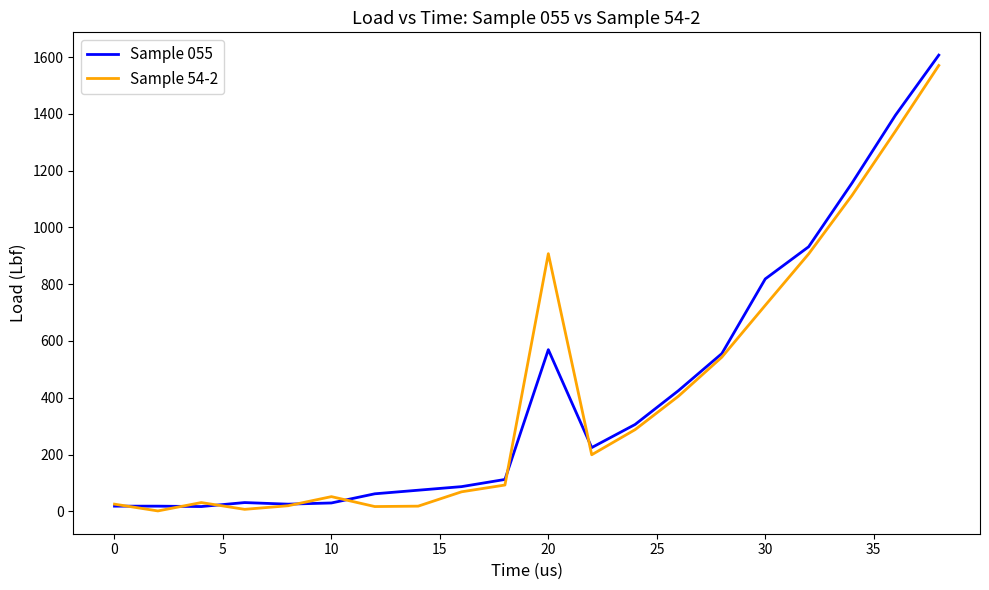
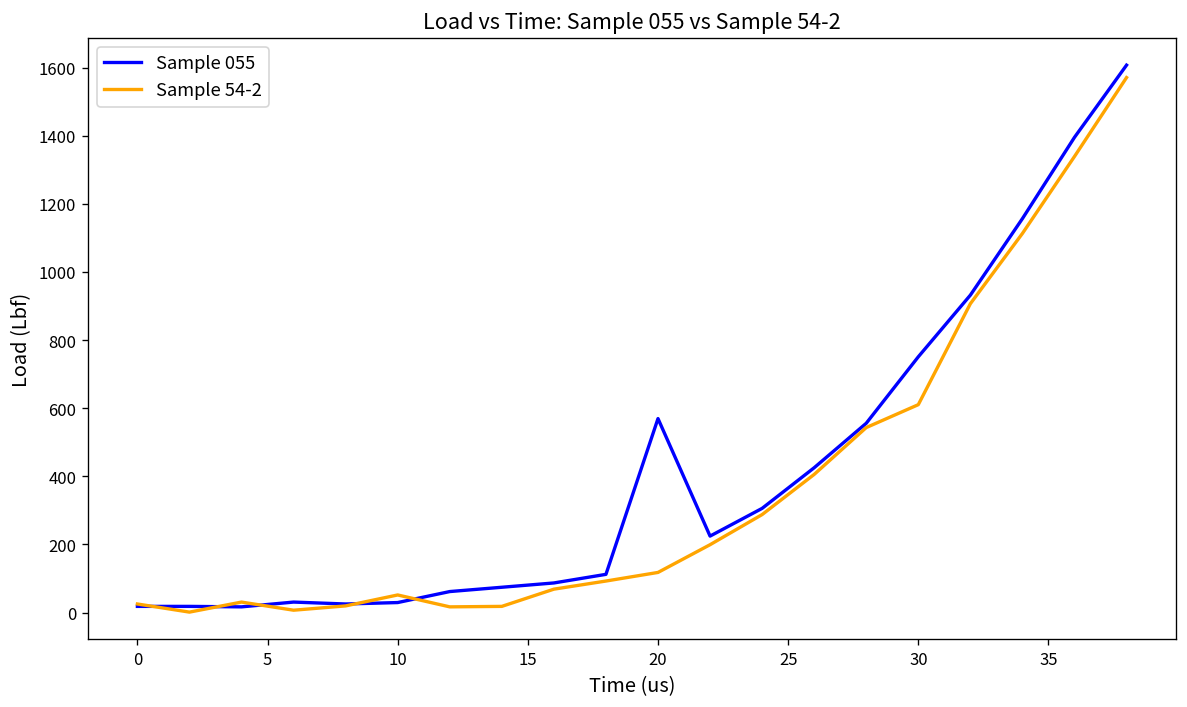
  {
    "Sample 055": {
      "10": 30,
      "20": 570,
-     "30": 820
+     "30": 750
    },
    "Sample 54-2": {
      "10": 50,
-     "20": 910,
-     "30": 730
+     "20": 120,
+     "30": 610
    }
  }
